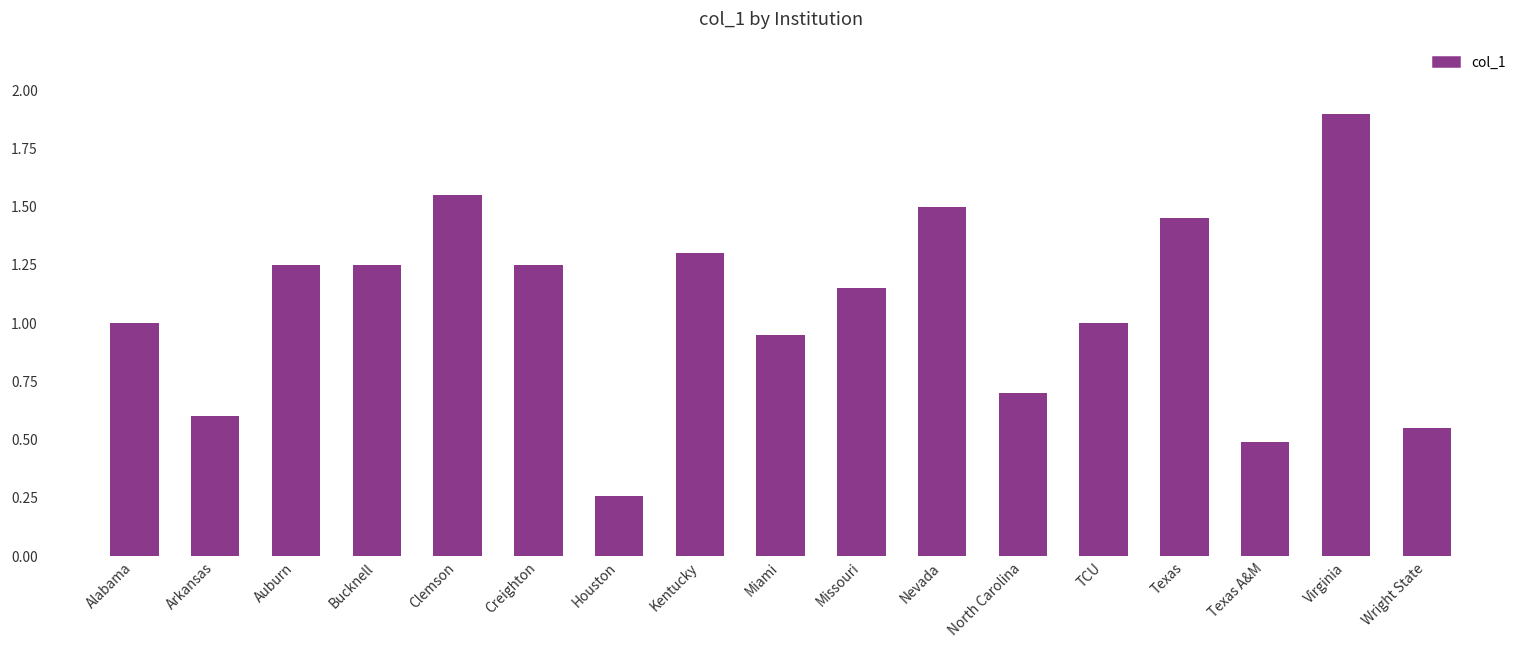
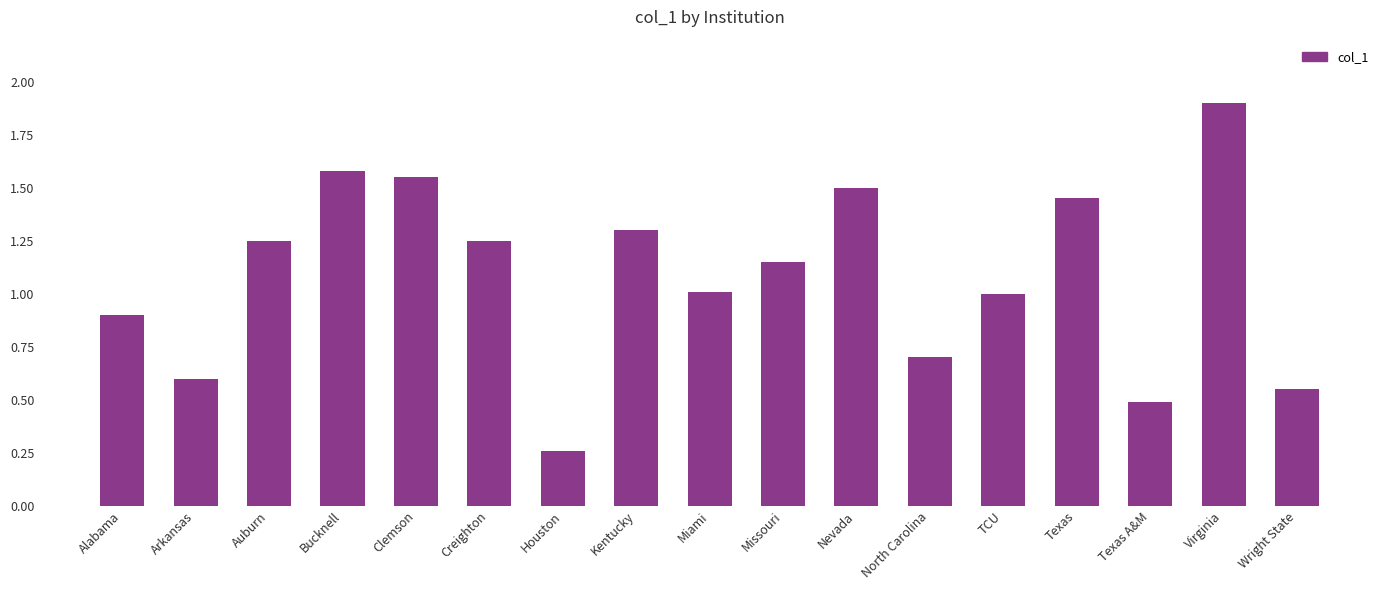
  {
-   "Alabama": 1.0,
+   "Alabama": 0.9,
    "Arkansas": 0.60,
    "Auburn": 1.25,
-   "Bucknell": 1.25,
+   "Bucknell": 1.58,
    "Clemson": 1.55,
    "Creighton": 1.25,
    "Houston": 0.26,
    "Kentucky": 1.30,
-   "Miami": 0.95,
+   "Miami": 1.01,
    "Missouri": 1.15,
    "Nevada": 1.50,
    "North Carolina": 0.70,
    "TCU": 1.00,
    "Texas": 1.45,
    "Texas A&M": 0.49,
    "Virginia": 1.90,
    "Wright State": 0.55
  }
